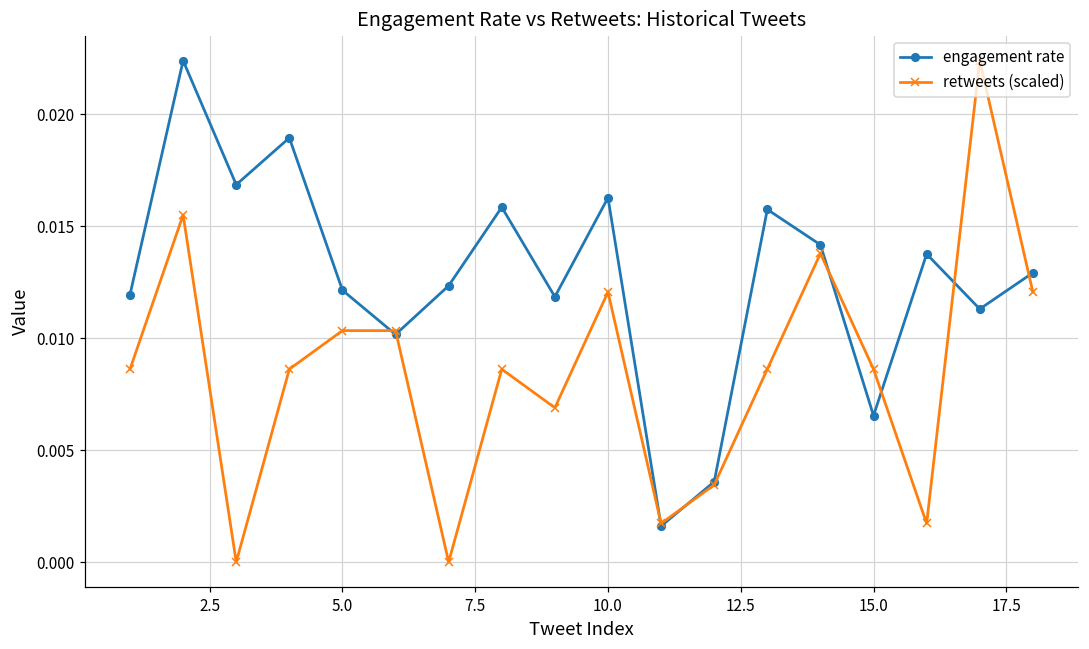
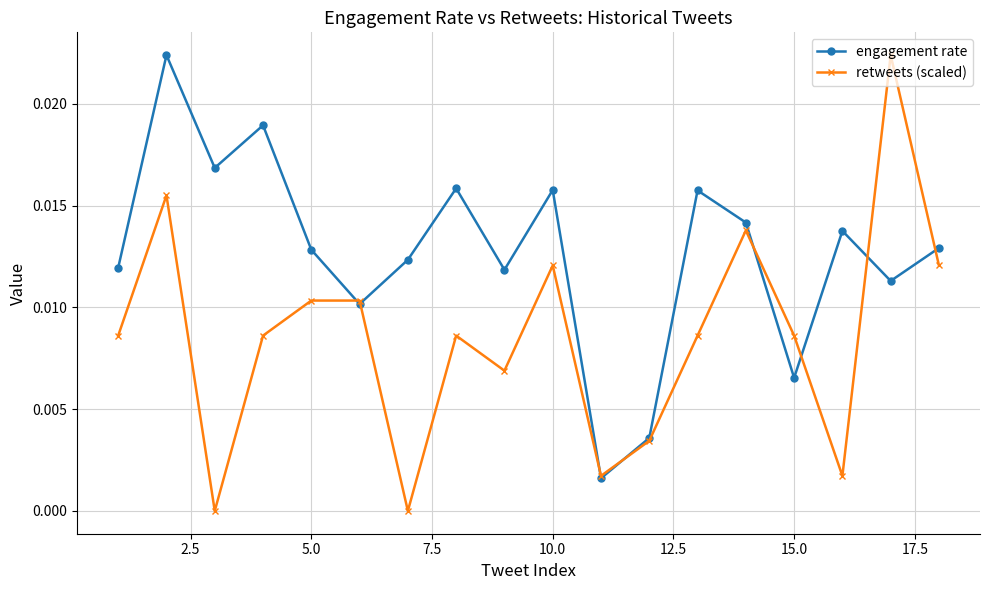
  {
    "engagement rate": {
-     "5.0": 0.0121,
-     "10.0": 0.0163,
+     "5.0": 0.0128,
+     "10.0": 0.0158,
      "15.0": 0.0065
    },
    "retweets (scaled)": {
      "5.0": 0.0103,
      "10.0": 0.0121,
      "15.0": 0.0086
    }
  }
